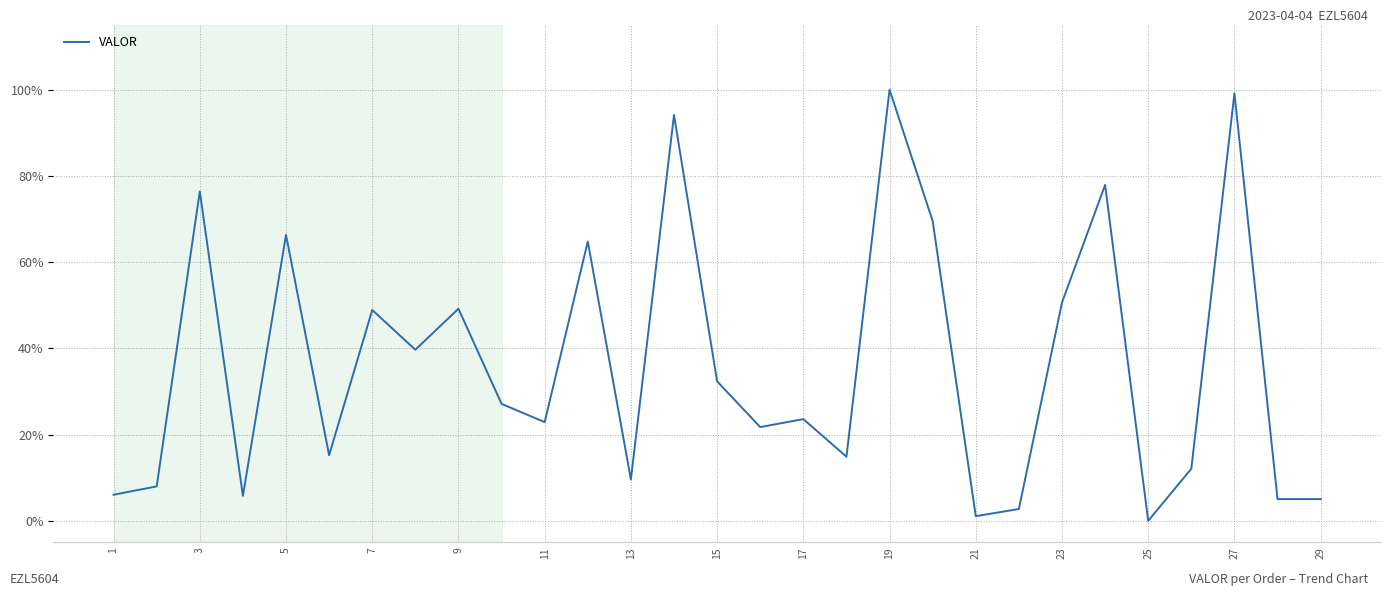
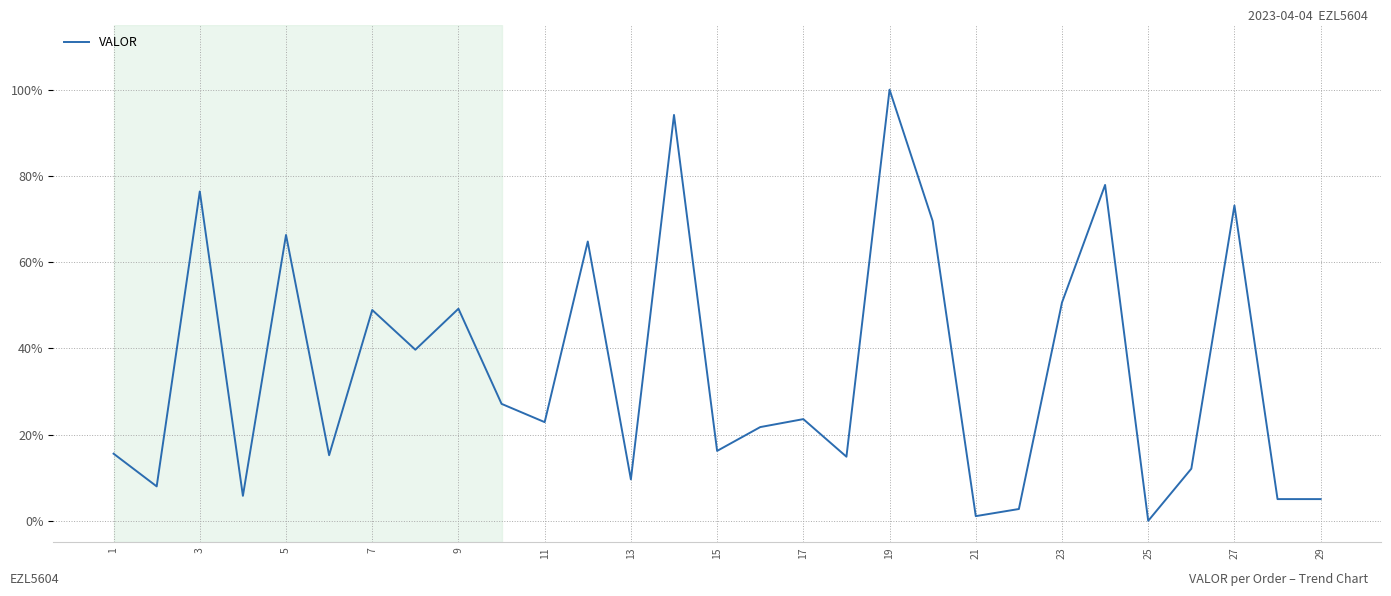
  {
-   "1": "6%",
+   "1": "16%",
    "3": "76%",
    "5": "66%",
    "7": "49%",
    "9": "49%",
    "11": "23%",
    "13": "10%",
-   "15": "32%",
+   "15": "16%",
    "17": "24%",
    "19": "100%",
    "21": "1%",
    "23": "51%",
    "25": "0%",
-   "27": "99%",
+   "27": "73%",
    "29": "5%"
  }
